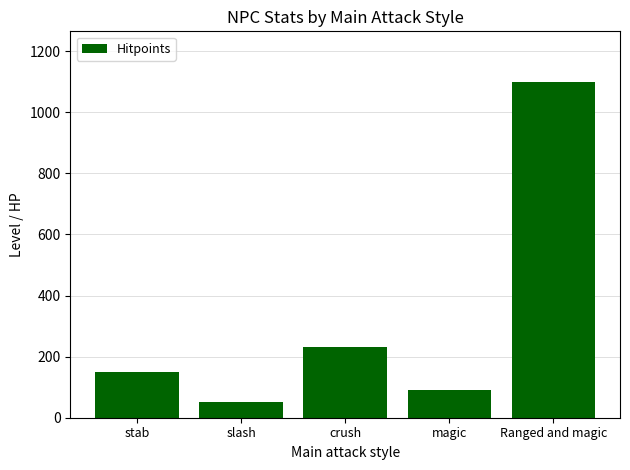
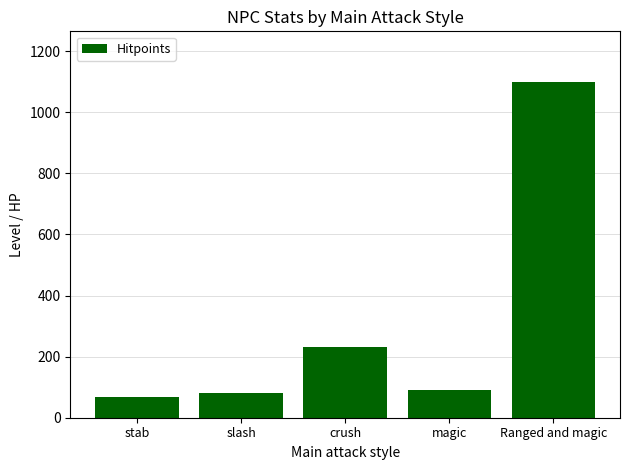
  {
-   "stab": 150,
-   "slash": 50,
+   "stab": 70,
+   "slash": 80,
    "crush": 230,
    "magic": 90,
    "Ranged and magic": 1100
  }
